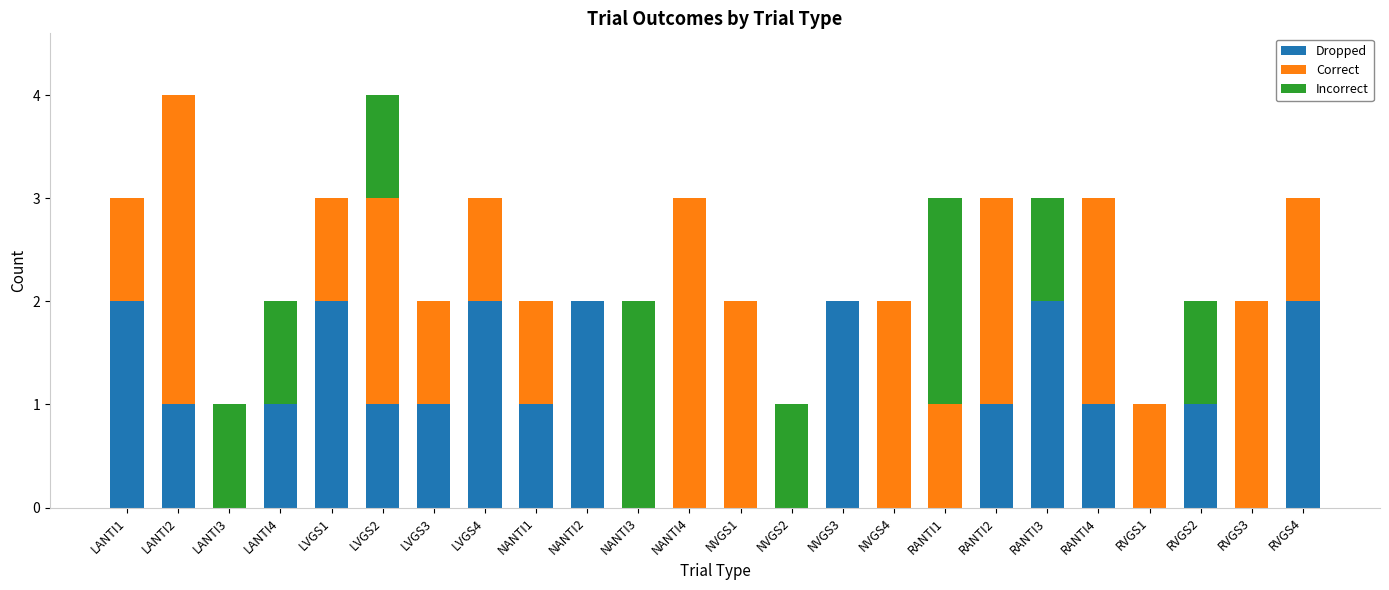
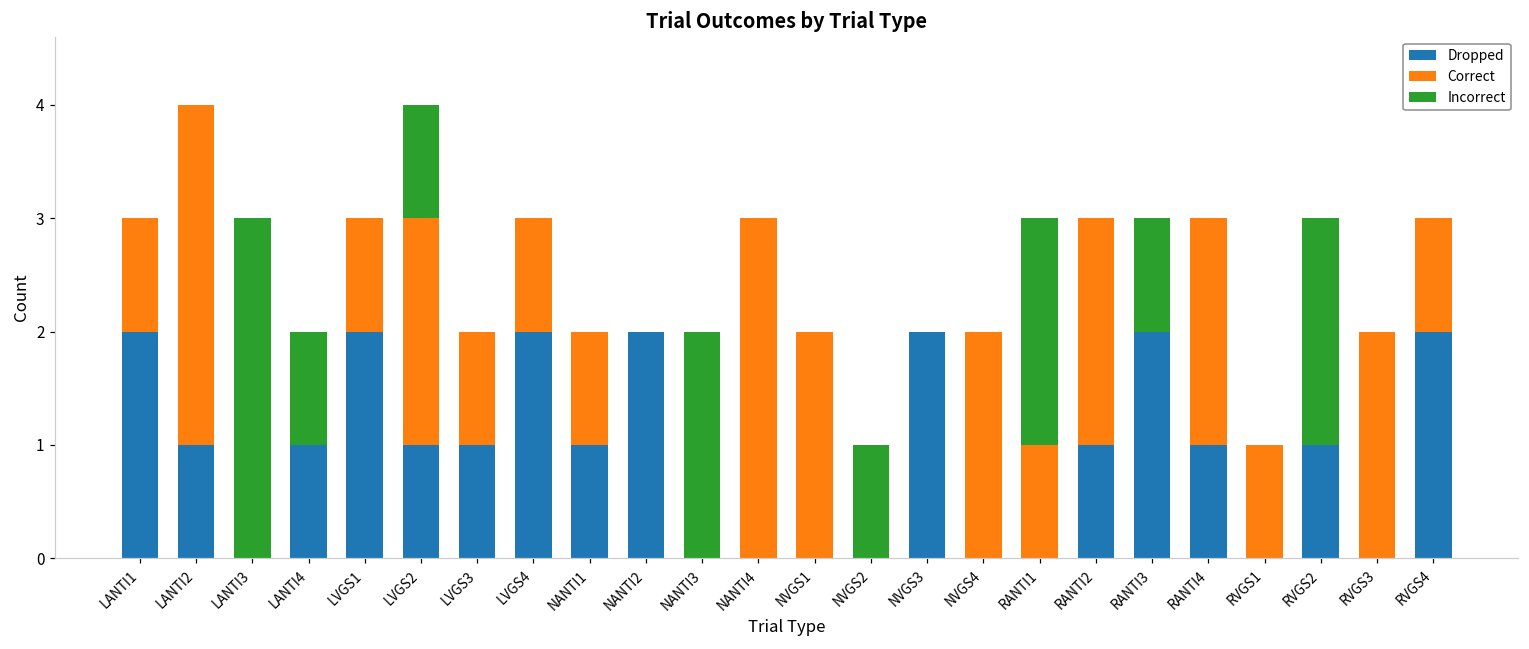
  {
    "Dropped": {
      "LANTI1": 2,
      "LANTI2": 1,
      "LANTI3": 0,
      "LANTI4": 1,
      "LVGS1": 2,
      "LVGS2": 1,
      "LVGS3": 1,
      "LVGS4": 2,
      "NANTI1": 1,
      "NANTI2": 2,
      "NANTI3": 0,
      "NANTI4": 0,
      "NVGS1": 0,
      "NVGS2": 0,
      "NVGS3": 2,
      "NVGS4": 0,
      "RANTI1": 0,
      "RANTI2": 1,
      "RANTI3": 2,
      "RANTI4": 1,
      "RVGS1": 0,
      "RVGS2": 1,
      "RVGS3": 0,
      "RVGS4": 2
    },
    "Correct": {
      "LANTI1": 1,
      "LANTI2": 3,
      "LANTI3": 0,
      "LANTI4": 0,
      "LVGS1": 1,
      "LVGS2": 2,
      "LVGS3": 1,
      "LVGS4": 1,
      "NANTI1": 1,
      "NANTI2": 0,
      "NANTI3": 0,
      "NANTI4": 3,
      "NVGS1": 2,
      "NVGS2": 0,
      "NVGS3": 0,
      "NVGS4": 2,
      "RANTI1": 1,
      "RANTI2": 2,
      "RANTI3": 0,
      "RANTI4": 2,
      "RVGS1": 1,
      "RVGS2": 0,
      "RVGS3": 2,
      "RVGS4": 1
    },
    "Incorrect": {
      "LANTI1": 0,
      "LANTI2": 0,
-     "LANTI3": 1,
+     "LANTI3": 3,
      "LANTI4": 1,
      "LVGS1": 0,
      "LVGS2": 1,
      "LVGS3": 0,
      "LVGS4": 0,
      "NANTI1": 0,
      "NANTI2": 0,
      "NANTI3": 2,
      "NANTI4": 0,
      "NVGS1": 0,
      "NVGS2": 1,
      "NVGS3": 0,
      "NVGS4": 0,
      "RANTI1": 2,
      "RANTI2": 0,
      "RANTI3": 1,
      "RANTI4": 0,
      "RVGS1": 0,
-     "RVGS2": 1,
+     "RVGS2": 2,
      "RVGS3": 0,
      "RVGS4": 0
    }
  }
